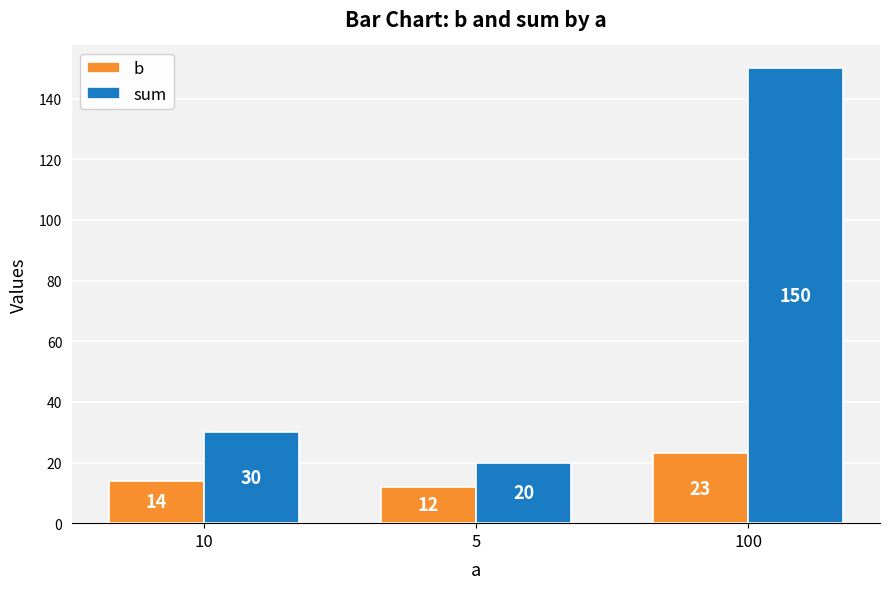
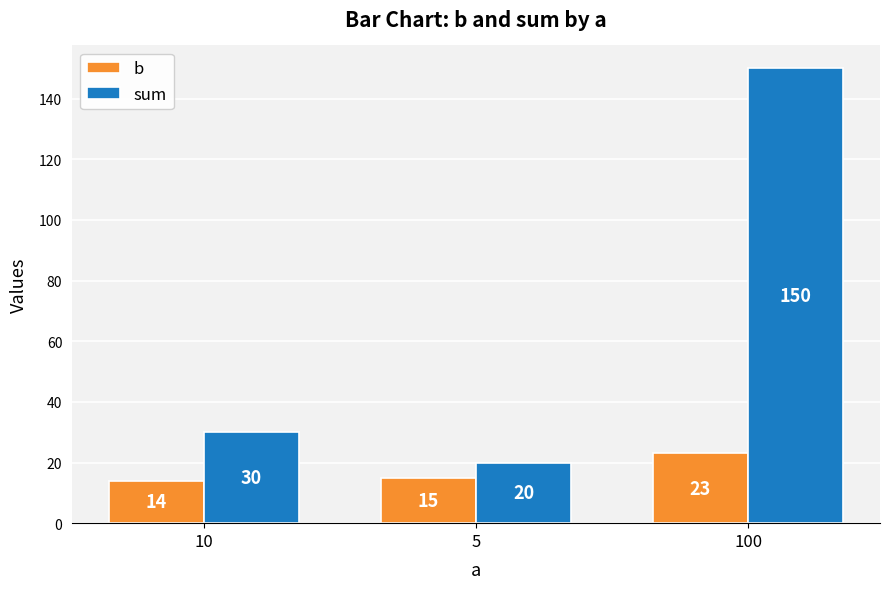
  {
    "b": {
      "10": 14,
-     "5": 12,
+     "5": 15,
      "100": 23
    },
    "sum": {
      "10": 30,
      "5": 20,
      "100": 150
    }
  }
